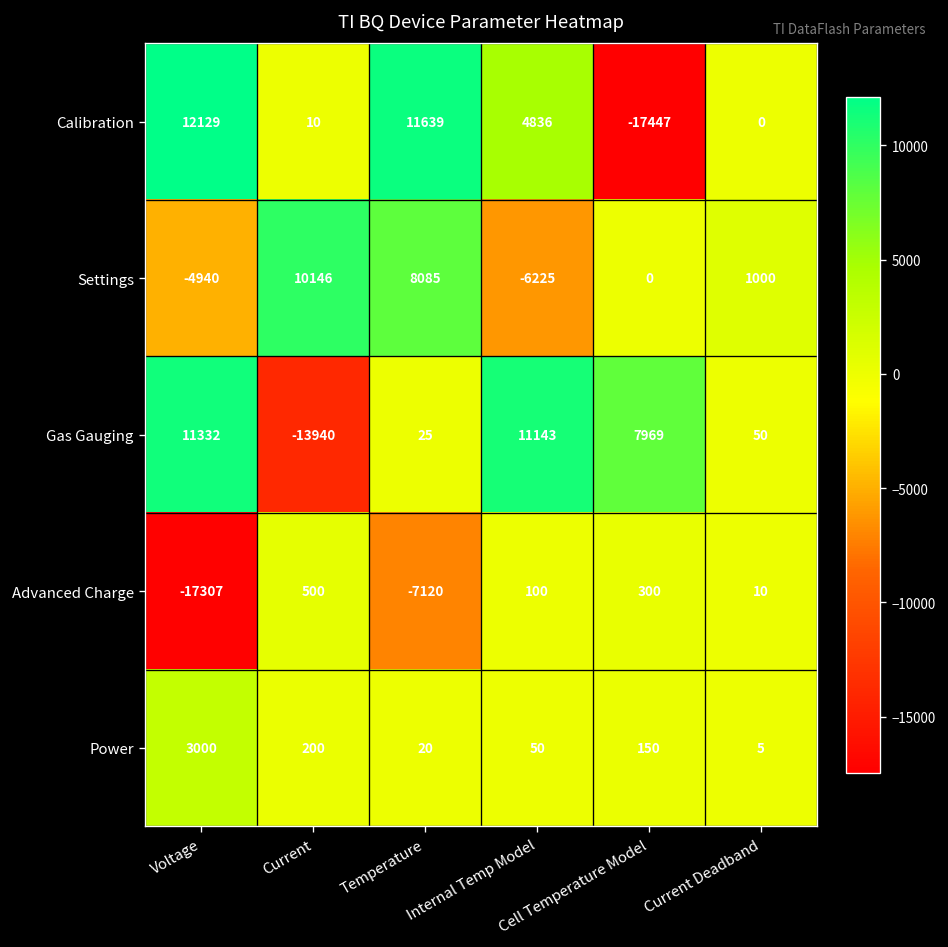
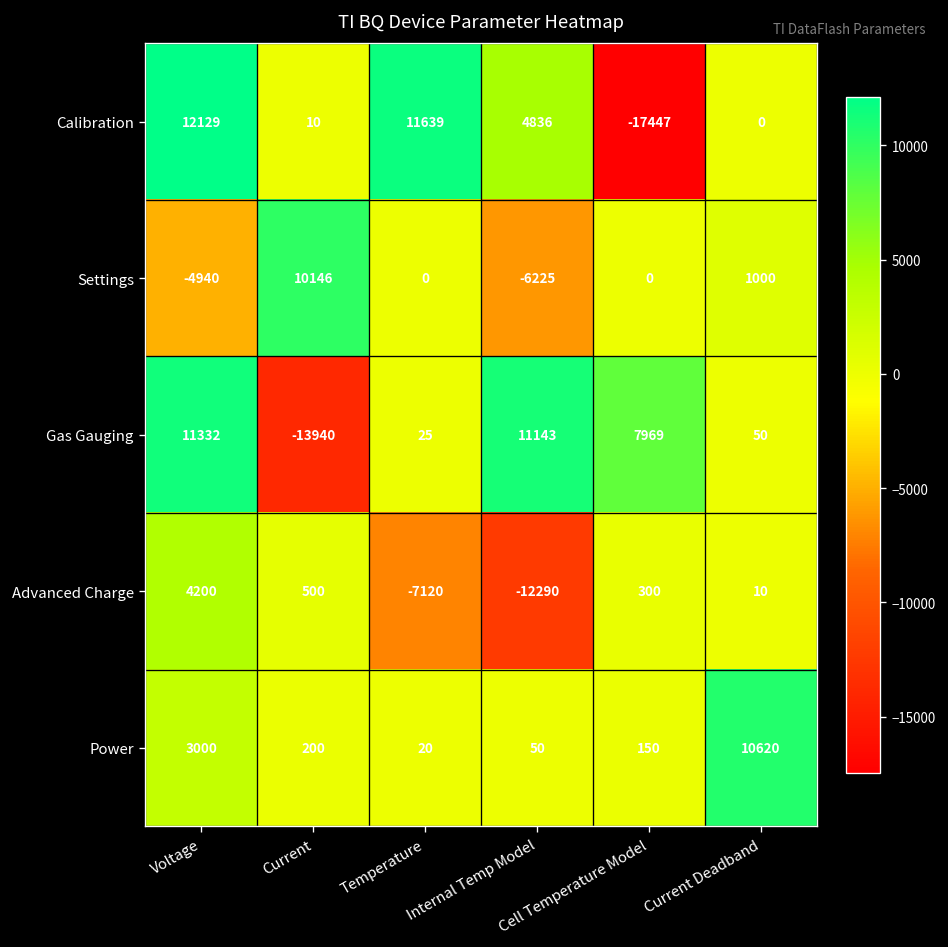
  {
    "Calibration": {
      "Voltage": 12129,
      "Current": 10,
      "Temperature": 11639,
      "Internal Temp Model": 4836,
      "Cell Temperature Model": -17447,
      "Current Deadband": 0
    },
    "Settings": {
      "Voltage": -4940,
      "Current": 10146,
-     "Temperature": 8085,
+     "Temperature": 0,
      "Internal Temp Model": -6225,
      "Cell Temperature Model": 0,
      "Current Deadband": 1000
    },
    "Gas Gauging": {
      "Voltage": 11332,
      "Current": -13940,
      "Temperature": 25,
      "Internal Temp Model": 11143,
      "Cell Temperature Model": 7969,
      "Current Deadband": 50
    },
    "Advanced Charge": {
-     "Voltage": -17307,
+     "Voltage": 4200,
      "Current": 500,
      "Temperature": -7120,
-     "Internal Temp Model": 100,
+     "Internal Temp Model": -12290,
      "Cell Temperature Model": 300,
      "Current Deadband": 10
    },
    "Power": {
      "Voltage": 3000,
      "Current": 200,
      "Temperature": 20,
      "Internal Temp Model": 50,
      "Cell Temperature Model": 150,
-     "Current Deadband": 5
+     "Current Deadband": 10620
    }
  }
